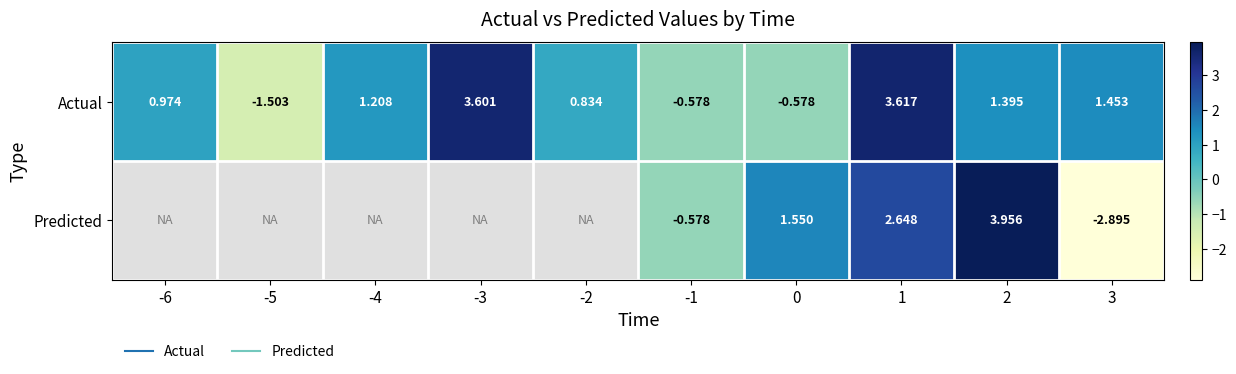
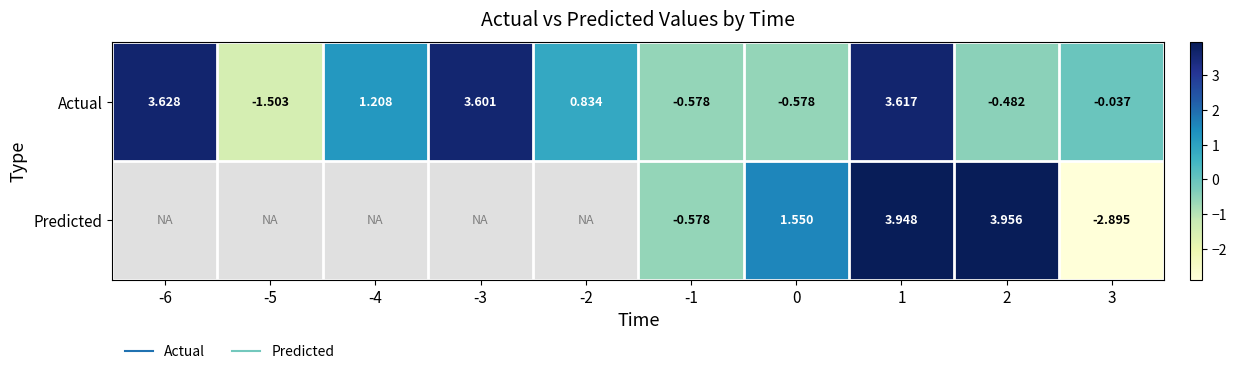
  {
    "Actual": {
-     "-6": 0.974,
+     "-6": 3.628,
      "-5": -1.503,
      "-4": 1.208,
      "-3": 3.601,
      "-2": 0.834,
      "-1": -0.578,
      "0": -0.578,
      "1": 3.617,
-     "2": 1.395,
-     "3": 1.453
+     "2": -0.482,
+     "3": -0.037
    },
    "Predicted": {
      "-1": -0.578,
      "0": 1.550,
-     "1": 2.648,
+     "1": 3.948,
      "2": 3.956,
      "3": -2.895
    }
  }
